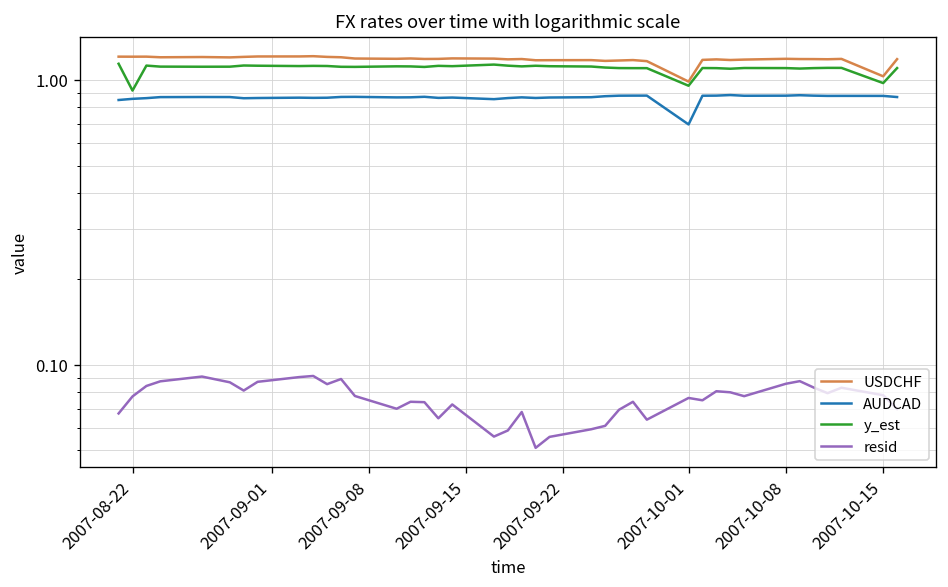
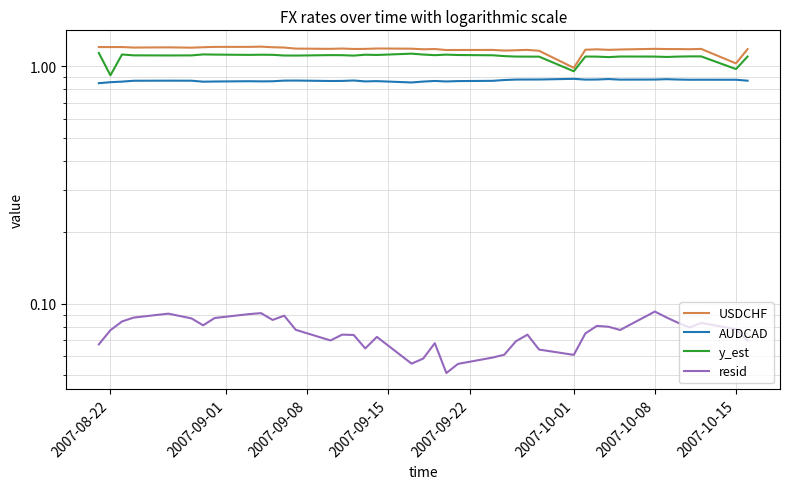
  {
    "USDCHF": {
      "2007-08-22": 1.2,
      "2007-10-01": 0.99,
      "2007-10-08": 1.2,
      "2007-10-15": 1.03
    },
    "AUDCAD": {
      "2007-08-22": 0.86,
-     "2007-10-01": 0.70,
+     "2007-10-01": 0.89,
      "2007-10-08": 0.88,
      "2007-10-15": 0.88
    },
    "y_est": {
      "2007-08-22": 0.92,
      "2007-10-01": 0.95,
      "2007-10-08": 1.1,
      "2007-10-15": 0.97
    },
    "resid": {
      "2007-08-22": 0.077,
-     "2007-10-01": 0.076,
-     "2007-10-08": 0.086
+     "2007-10-01": 0.061,
+     "2007-10-08": 0.093
    }
  }
